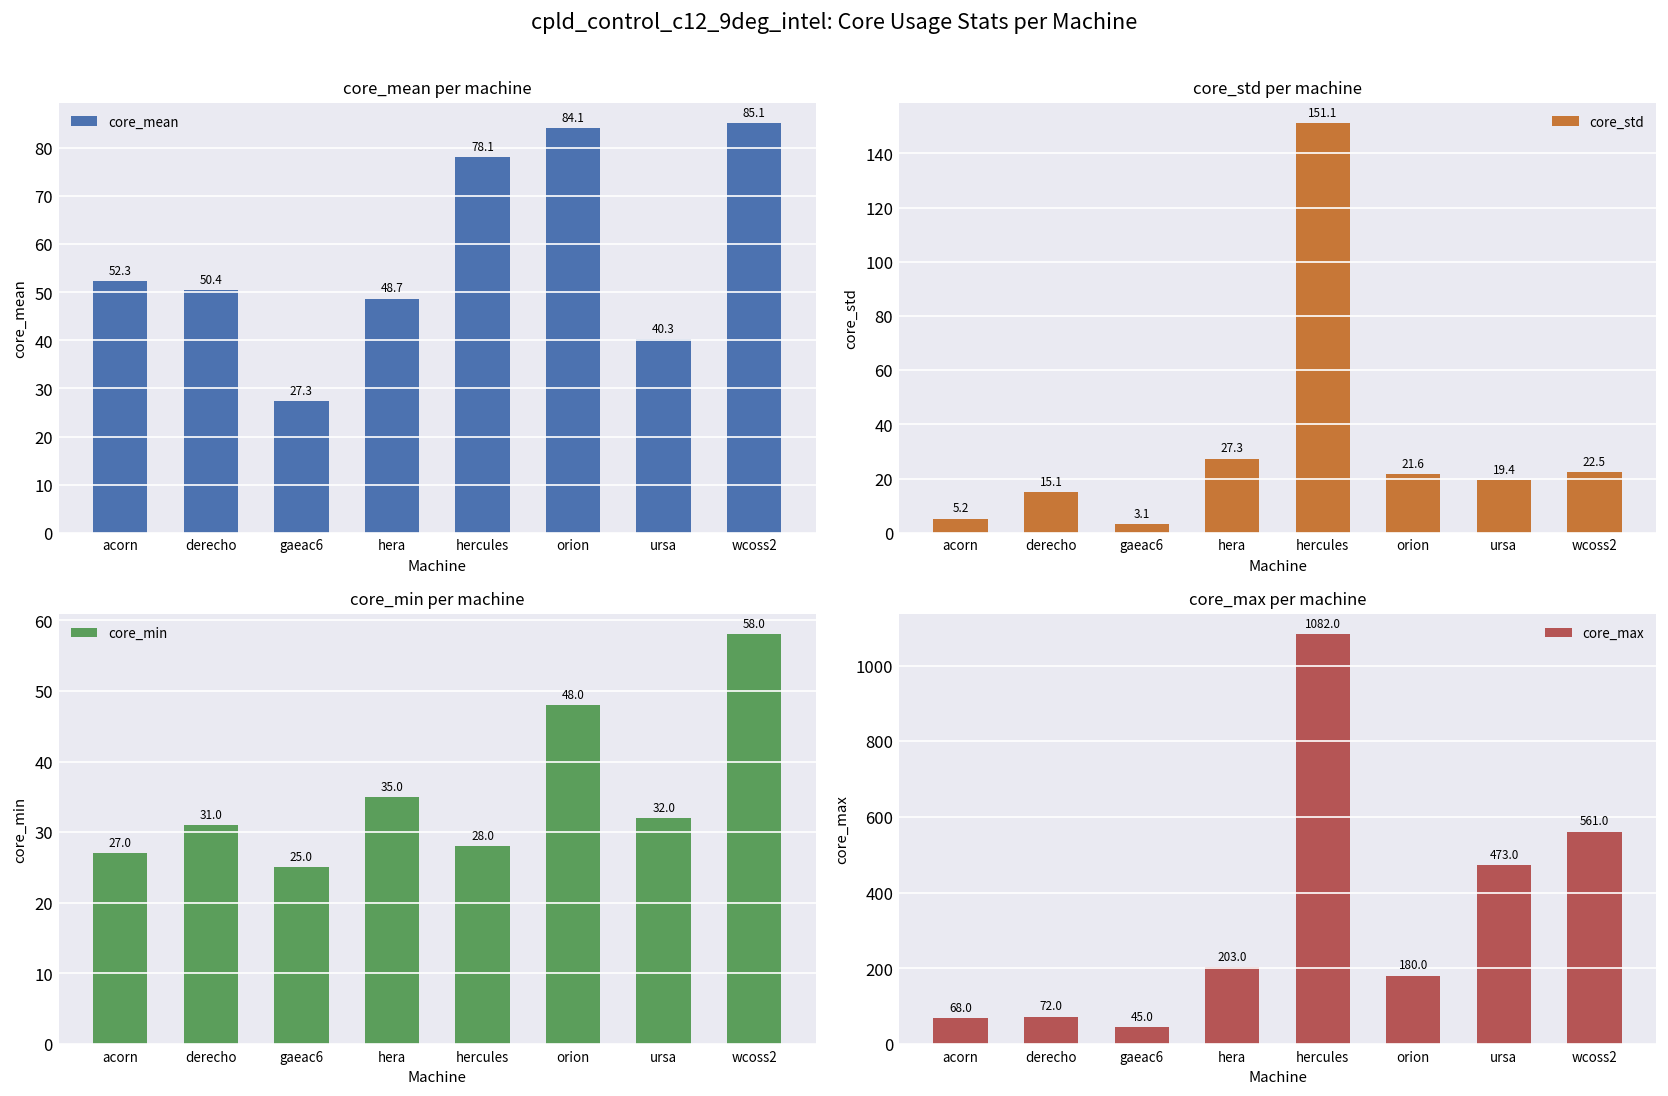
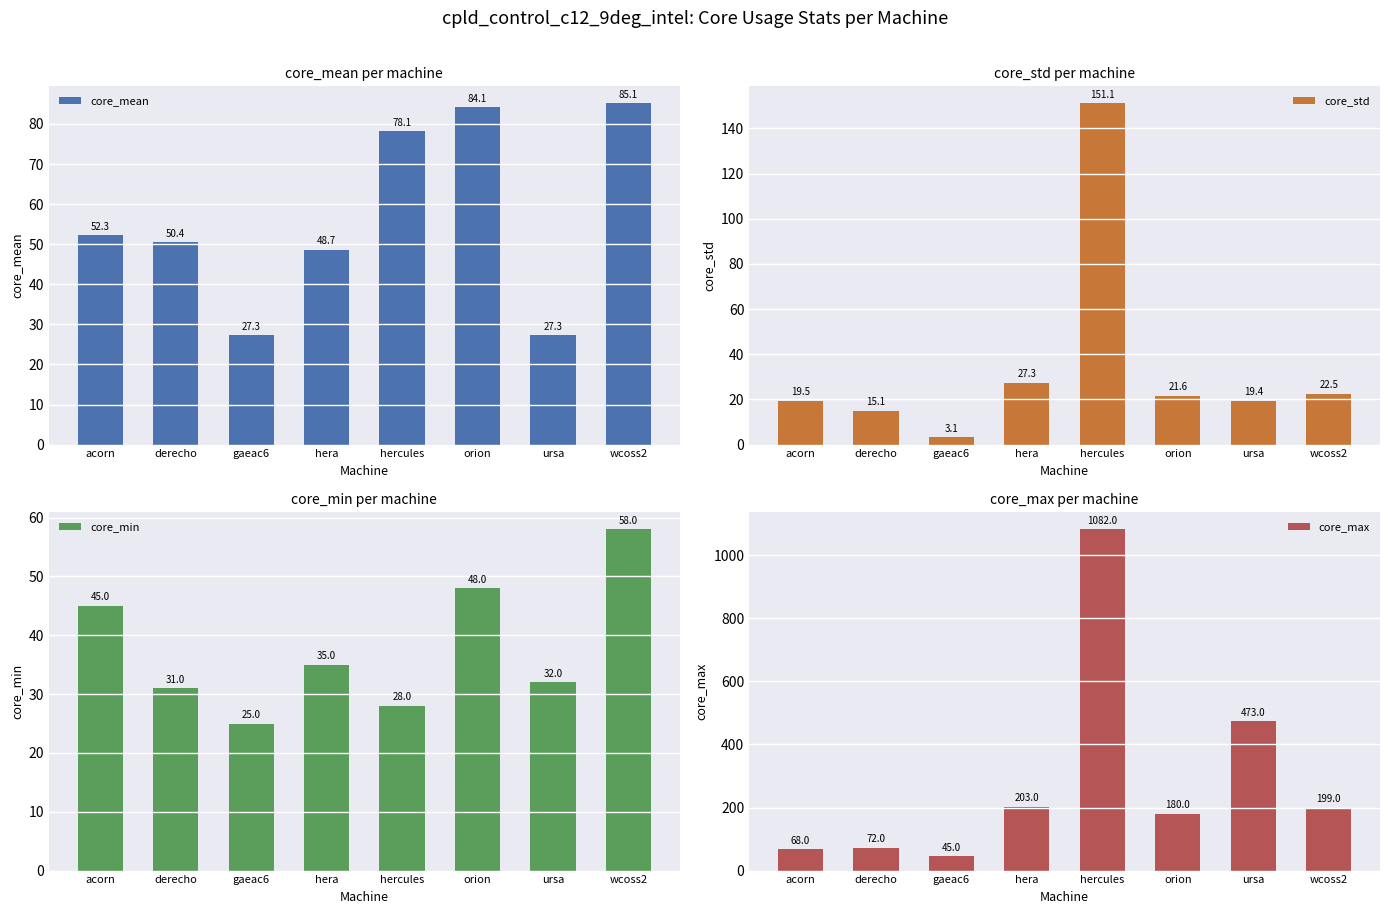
  {
    "core_mean per machine": {
      "acorn": 52.3,
      "derecho": 50.4,
      "gaeac6": 27.3,
      "hera": 48.7,
      "hercules": 78.1,
      "orion": 84.1,
-     "ursa": 40.3,
+     "ursa": 27.3,
      "wcoss2": 85.1
    },
    "core_std per machine": {
-     "acorn": 5.2,
+     "acorn": 19.5,
      "derecho": 15.1,
      "gaeac6": 3.1,
      "hera": 27.3,
      "hercules": 151.1,
      "orion": 21.6,
      "ursa": 19.4,
      "wcoss2": 22.5
    },
    "core_min per machine": {
-     "acorn": 27.0,
+     "acorn": 45.0,
      "derecho": 31.0,
      "gaeac6": 25.0,
      "hera": 35.0,
      "hercules": 28.0,
      "orion": 48.0,
      "ursa": 32.0,
      "wcoss2": 58.0
    },
    "core_max per machine": {
      "acorn": 68.0,
      "derecho": 72.0,
      "gaeac6": 45.0,
      "hera": 203.0,
      "hercules": 1082.0,
      "orion": 180.0,
      "ursa": 473.0,
-     "wcoss2": 561.0
+     "wcoss2": 199.0
    }
  }
